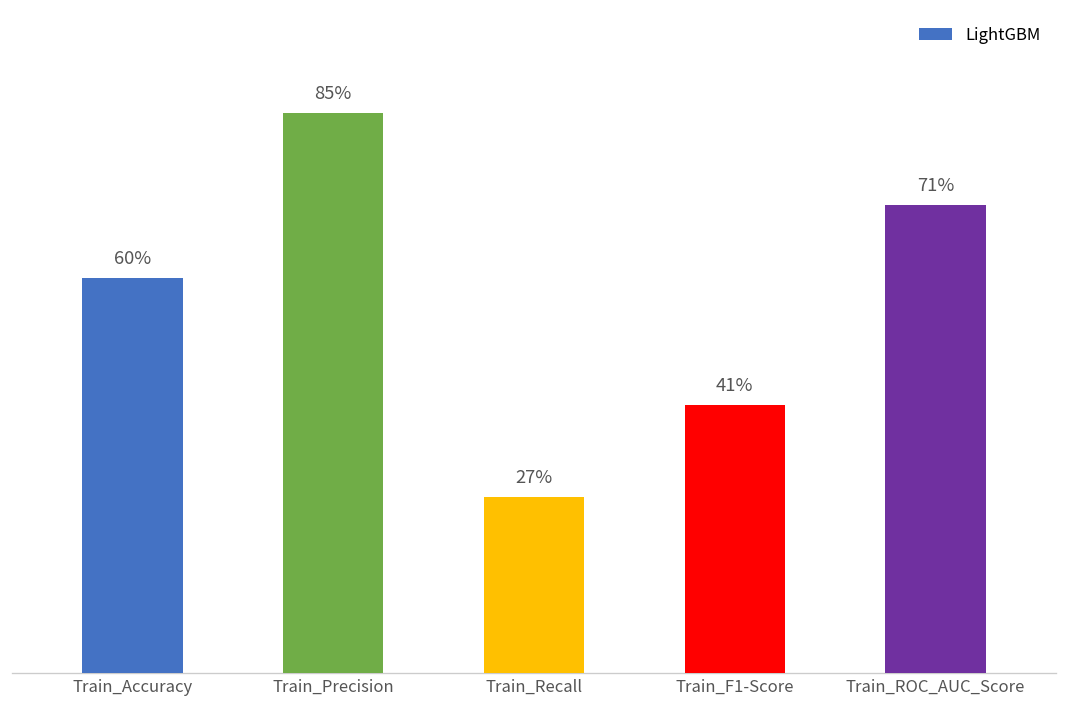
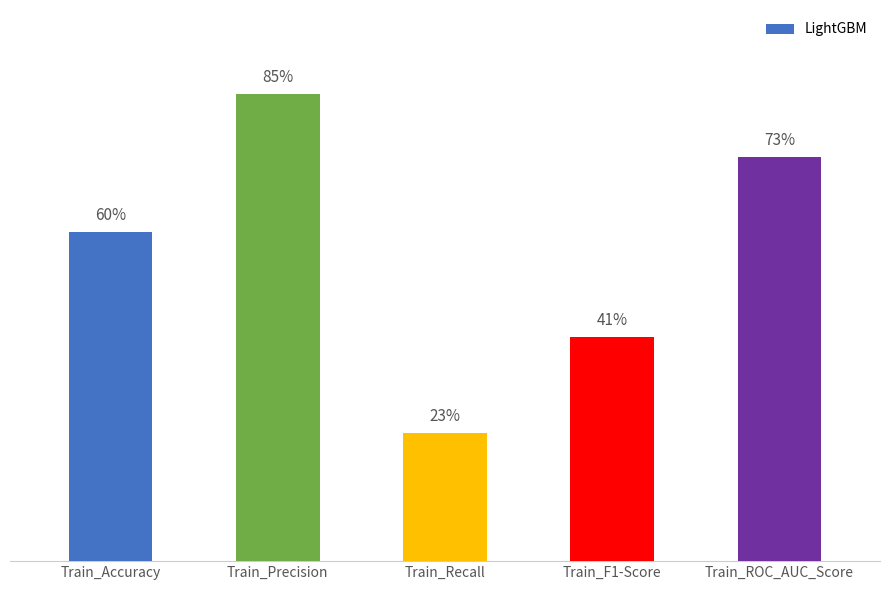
  {
    "Train_Accuracy": "60%",
    "Train_Precision": "85%",
-   "Train_Recall": "27%",
+   "Train_Recall": "23%",
    "Train_F1-Score": "41%",
-   "Train_ROC_AUC_Score": "71%"
+   "Train_ROC_AUC_Score": "73%"
  }
